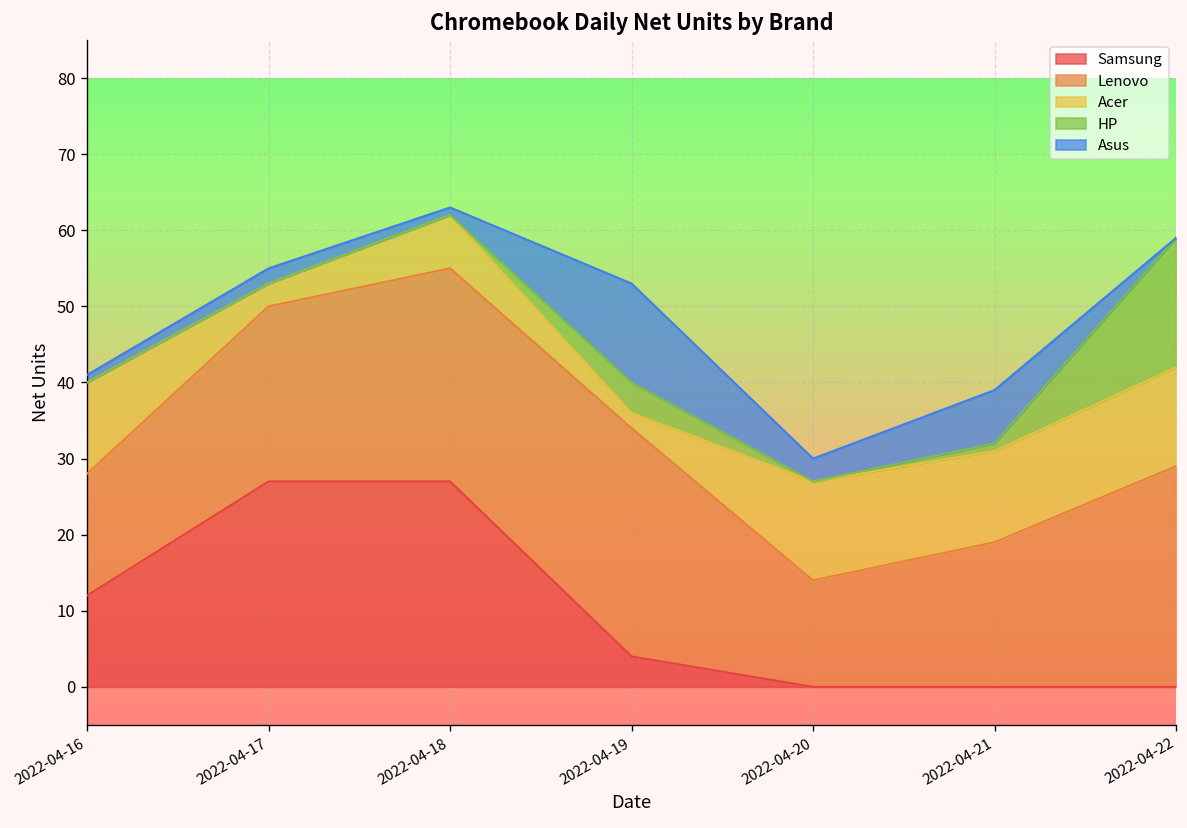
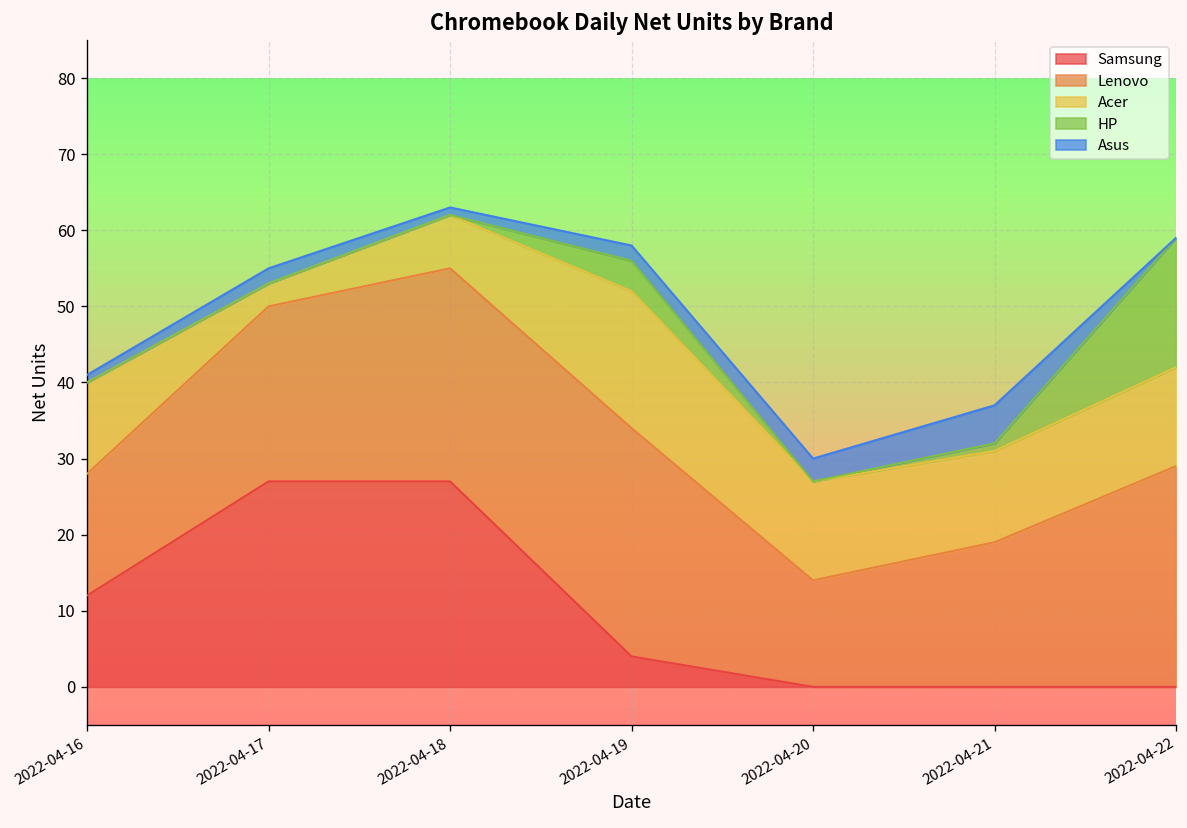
  {
    "Samsung": {
      "2022-04-16": 12,
      "2022-04-17": 27,
      "2022-04-18": 27,
      "2022-04-19": 4,
      "2022-04-20": 0,
      "2022-04-21": 0,
      "2022-04-22": 0
    },
    "Lenovo": {
      "2022-04-16": 16,
      "2022-04-17": 23,
      "2022-04-18": 28,
      "2022-04-19": 30,
      "2022-04-20": 14,
      "2022-04-21": 19,
      "2022-04-22": 29
    },
    "Acer": {
-     "2022-04-19": 2,
+     "2022-04-19": 18,
      "2022-04-21": 12,
      "2022-04-22": 13
    },
    "HP": {
      "2022-04-19": 4,
      "2022-04-21": 1
    },
    "Asus": {
      "2022-04-16": 1,
      "2022-04-17": 2,
      "2022-04-18": 1,
-     "2022-04-19": 13,
+     "2022-04-19": 2,
      "2022-04-20": 3,
-     "2022-04-21": 7
+     "2022-04-21": 5
    }
  }
